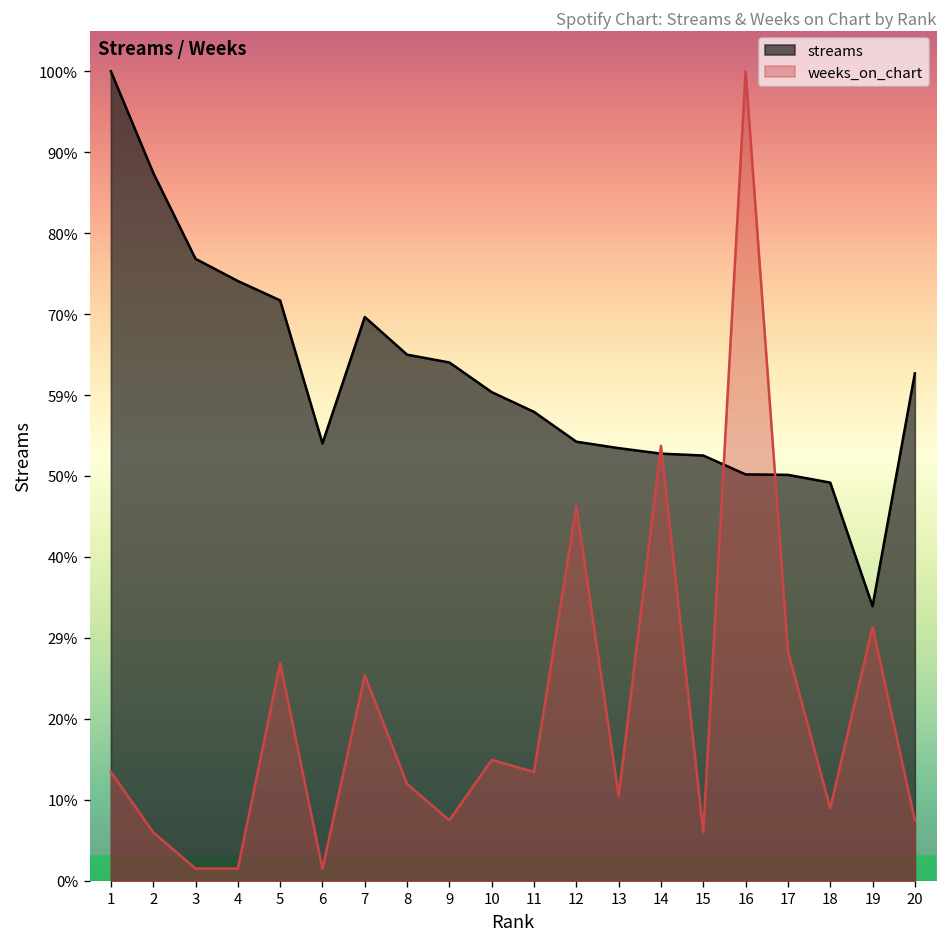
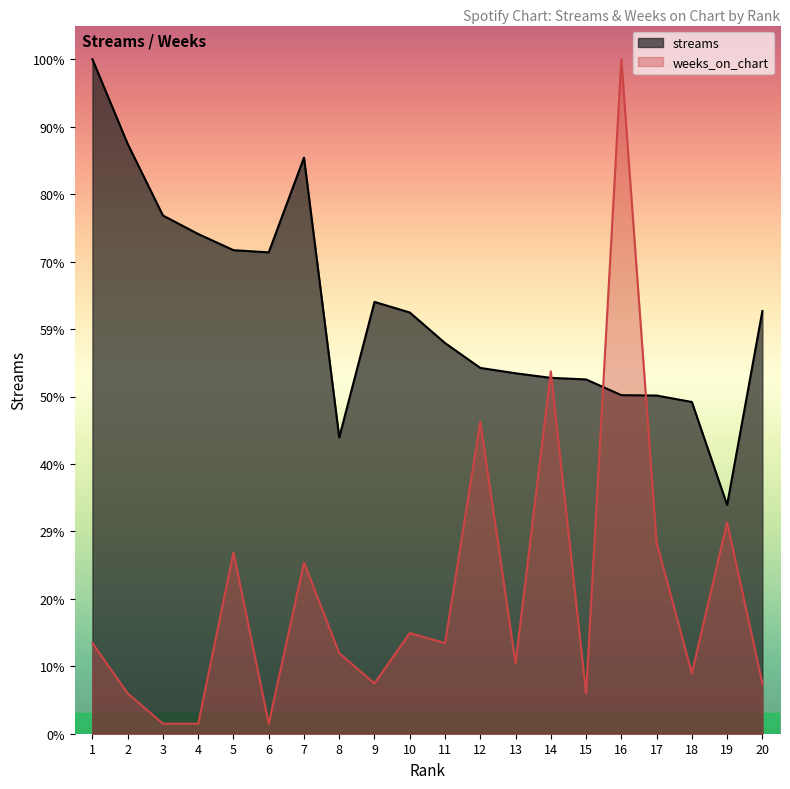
  {
    "streams": {
      "1": "100%",
      "2": "87%",
      "3": "77%",
      "4": "74%",
      "5": "72%",
-     "6": "54%",
-     "7": "70%",
-     "8": "65%",
+     "6": "71%",
+     "7": "85%",
+     "8": "44%",
      "9": "64%",
-     "10": "60%",
+     "10": "62%",
      "11": "58%",
      "12": "54%",
      "13": "53%",
      "14": "53%",
      "15": "53%",
      "16": "50%",
      "17": "50%",
      "18": "49%",
      "19": "34%",
      "20": "63%"
    },
    "weeks_on_chart": {
      "1": "13%",
      "2": "6%",
      "5": "27%",
      "7": "25%",
      "8": "12%",
      "9": "7%",
      "10": "15%",
      "11": "13%",
      "12": "46%",
      "13": "10%",
      "14": "54%",
      "15": "6%",
      "16": "100%",
      "17": "28%",
      "18": "9%",
      "19": "31%",
      "20": "7%"
    }
  }
